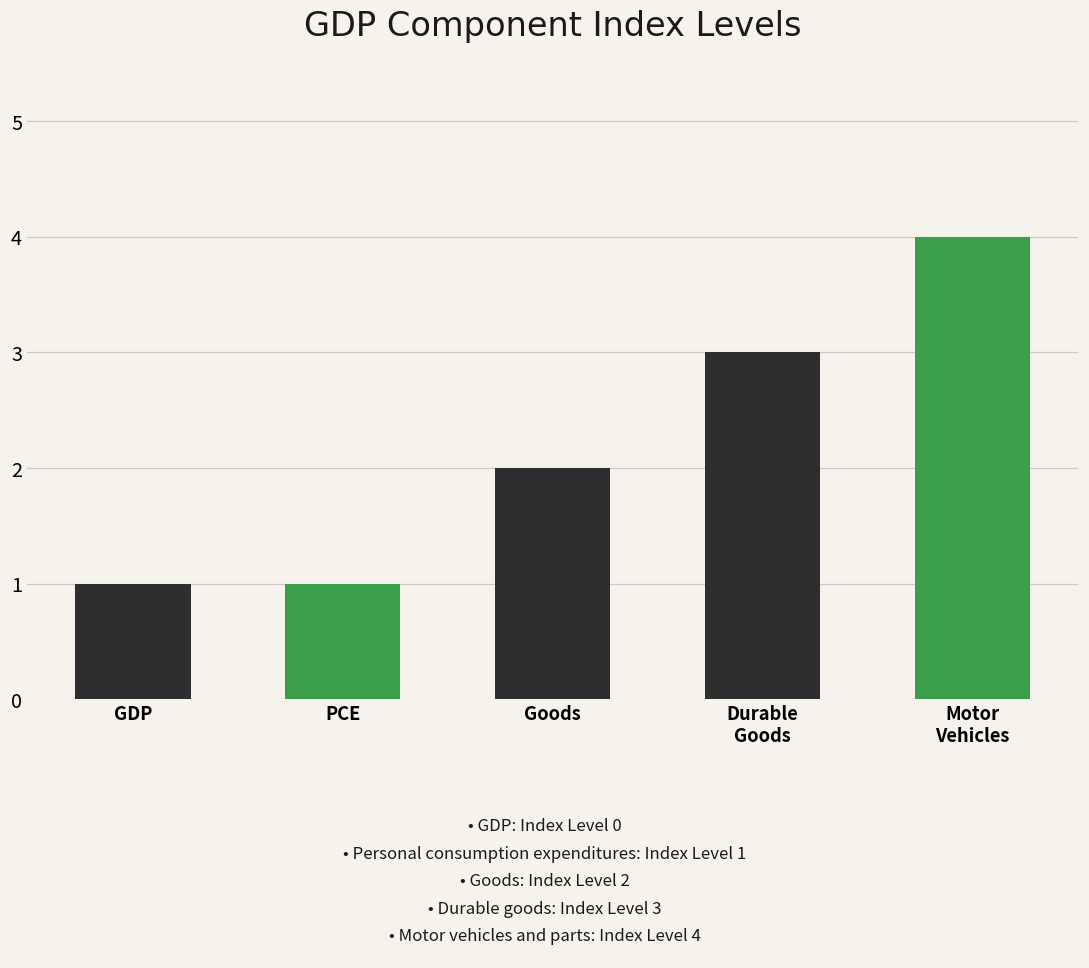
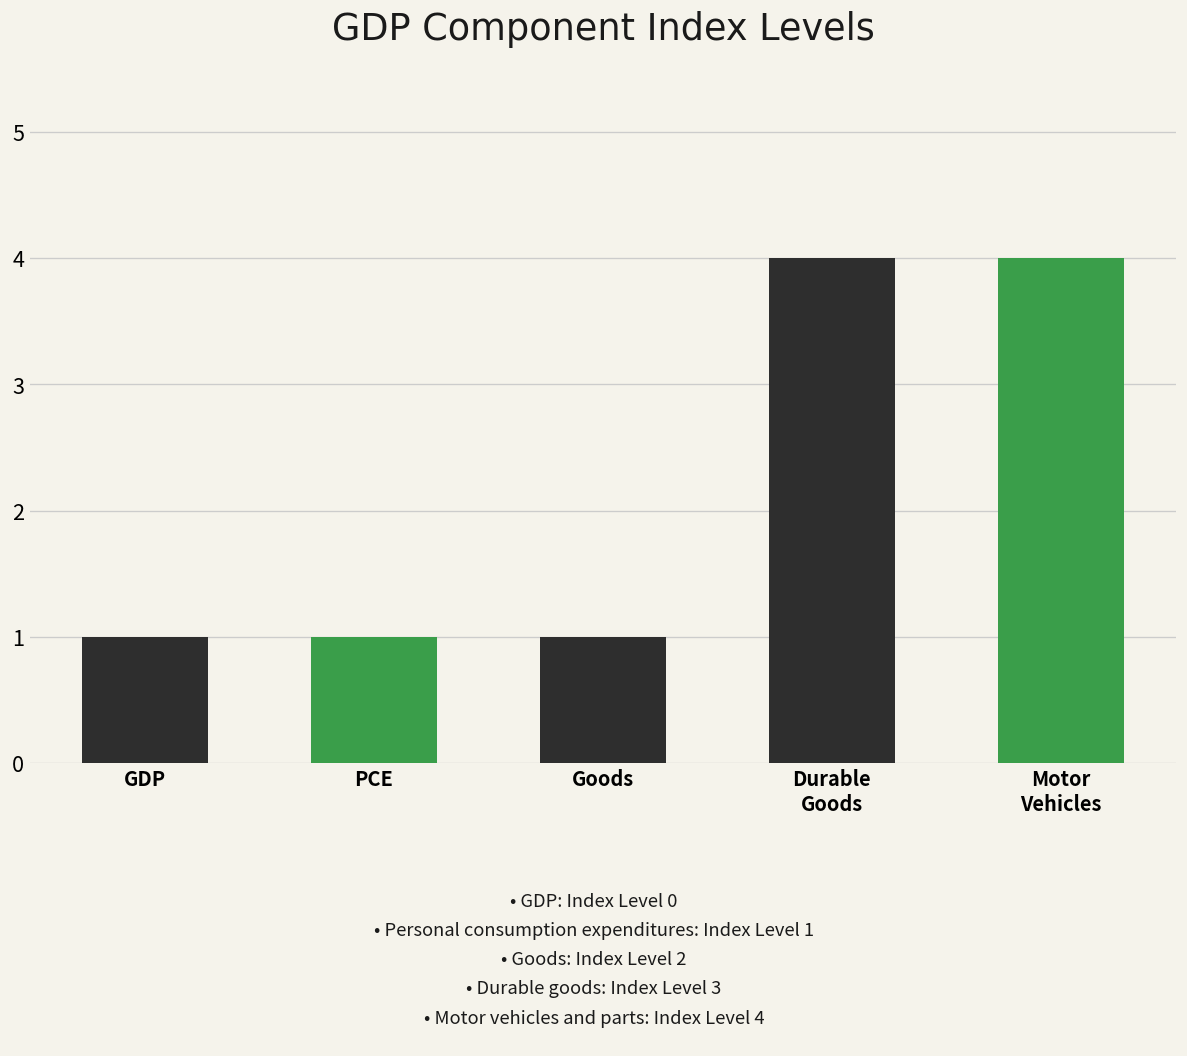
  {
    "GDP": 1,
    "PCE": 1,
-   "Goods": 2,
-   "Durable Goods": 3,
+   "Goods": 1,
+   "Durable Goods": 4,
    "Motor Vehicles": 4
  }
